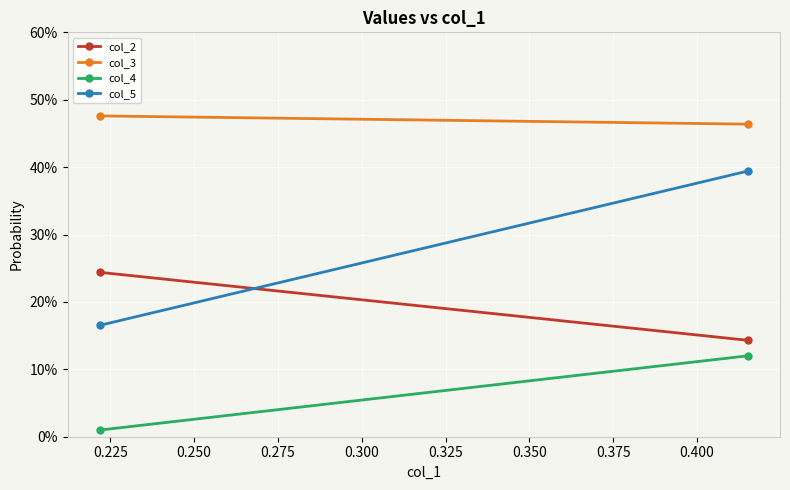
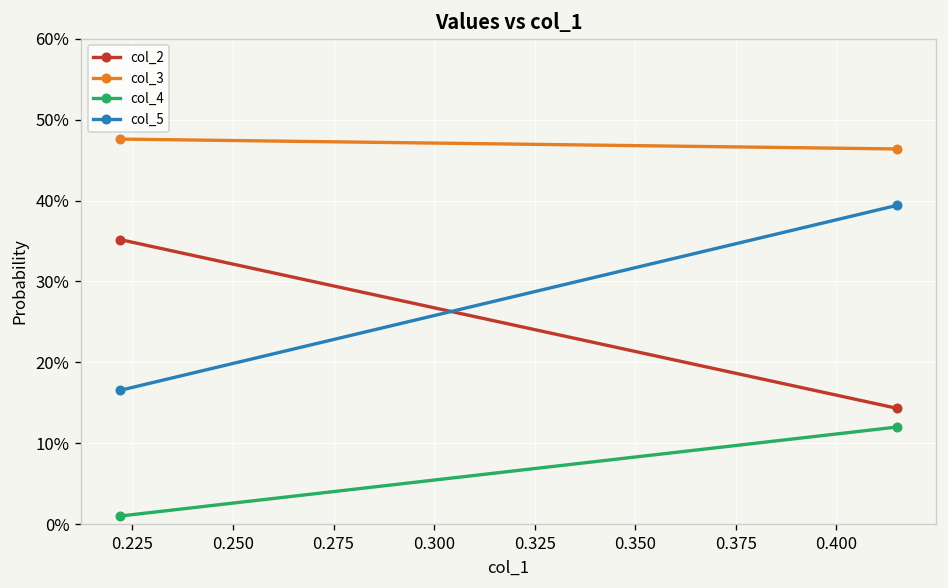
  {
    "col_2": {
-     "0.225": "24%"
+     "0.225": "35%"
    },
    "col_3": {
      "0.225": "48%"
    },
    "col_4": {
      "0.225": "1%"
    },
    "col_5": {
      "0.225": "17%"
    }
  }
